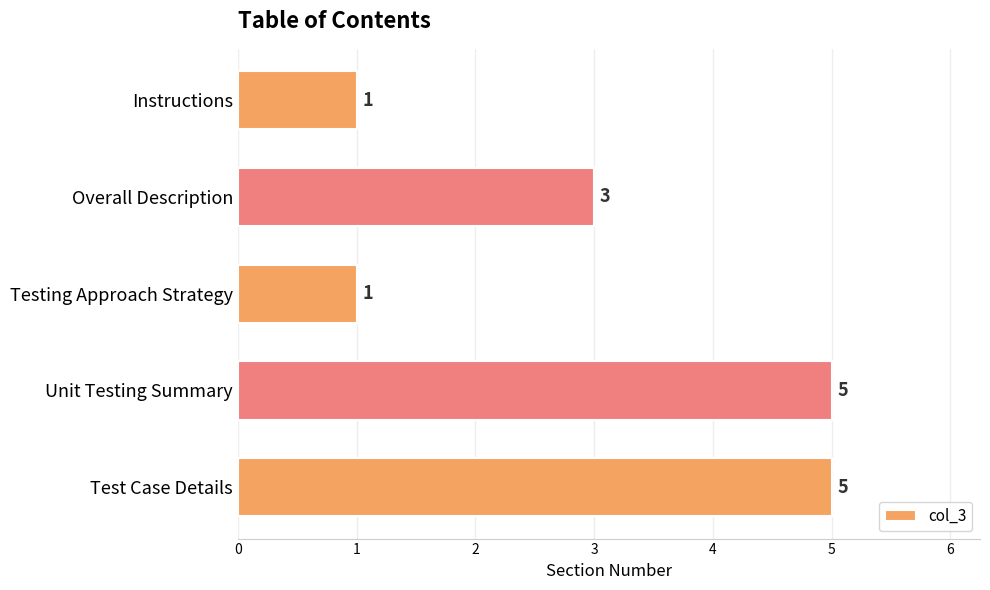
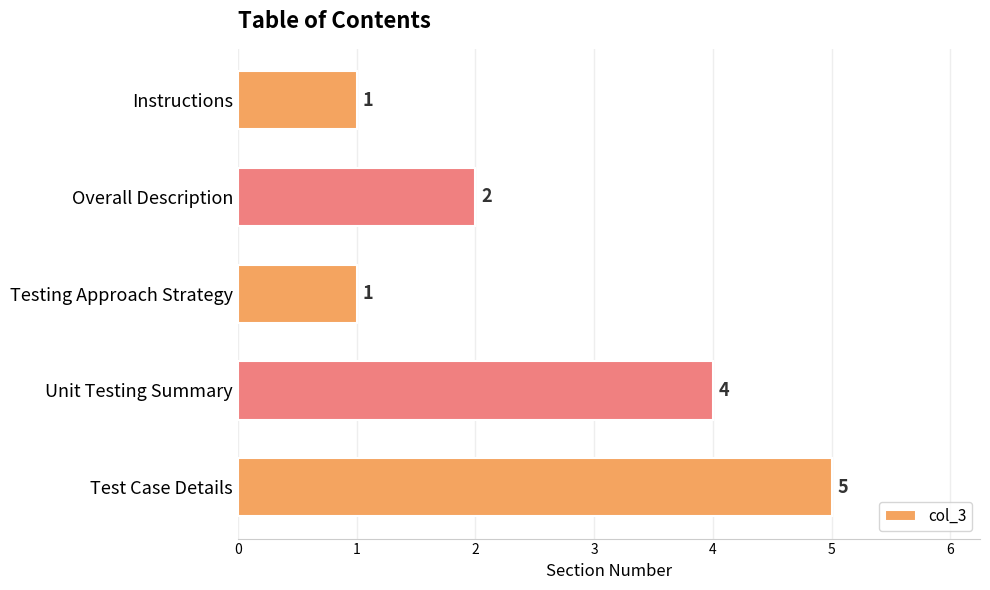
  {
    "Instructions": 1,
-   "Overall Description": 3,
+   "Overall Description": 2,
    "Testing Approach Strategy": 1,
-   "Unit Testing Summary": 5,
+   "Unit Testing Summary": 4,
    "Test Case Details": 5
  }
